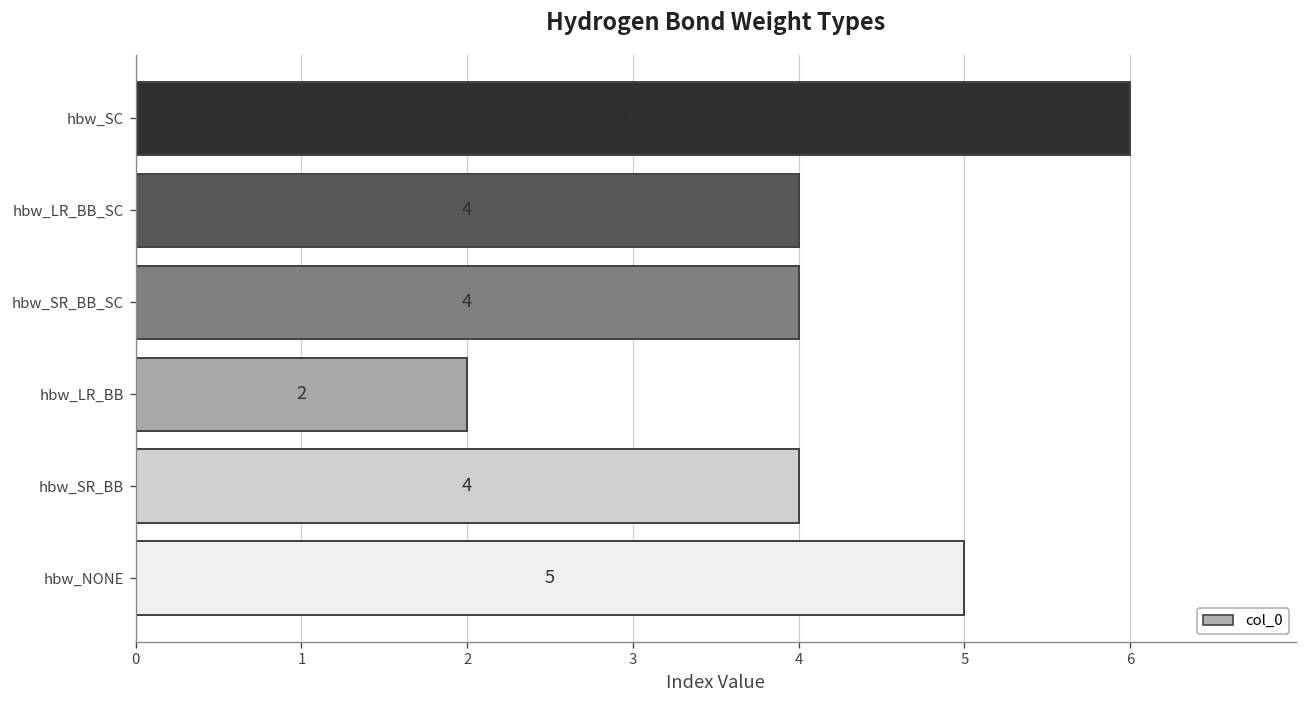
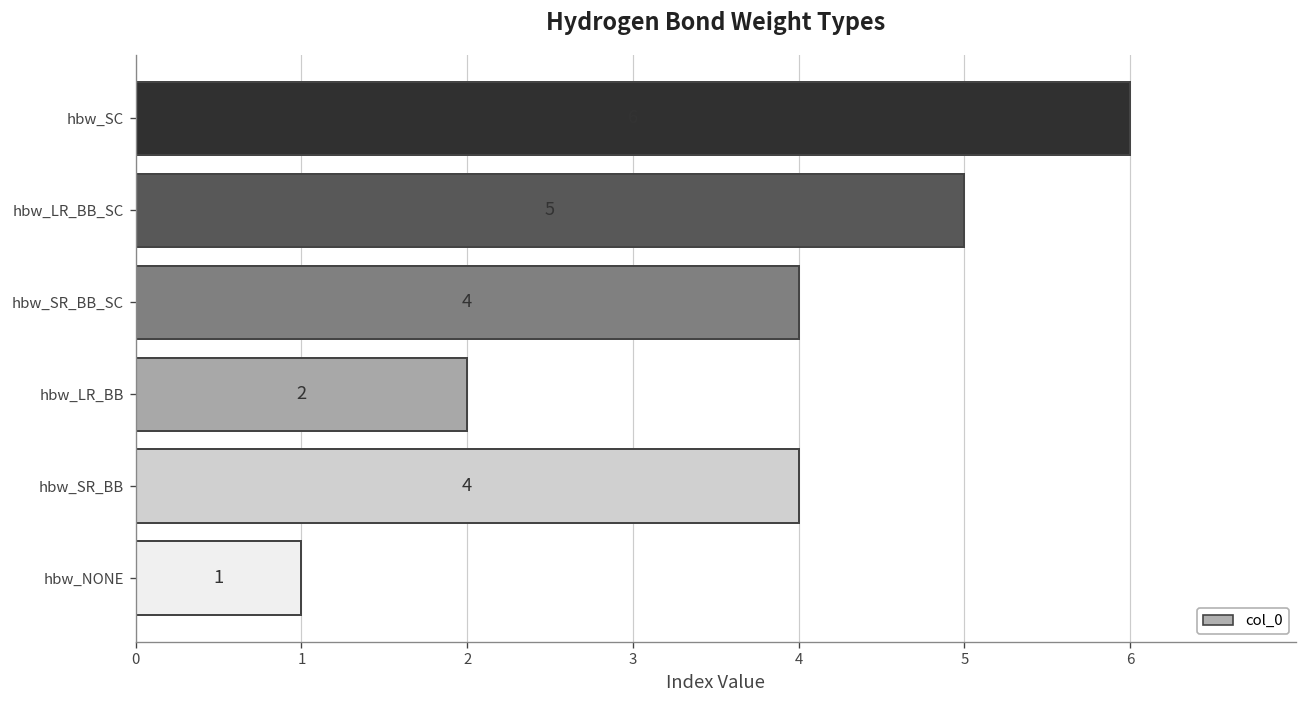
  {
-   "hbw_LR_BB_SC": 4,
+   "hbw_LR_BB_SC": 5,
    "hbw_SR_BB_SC": 4,
    "hbw_LR_BB": 2,
    "hbw_SR_BB": 4,
-   "hbw_NONE": 5
+   "hbw_NONE": 1
  }
